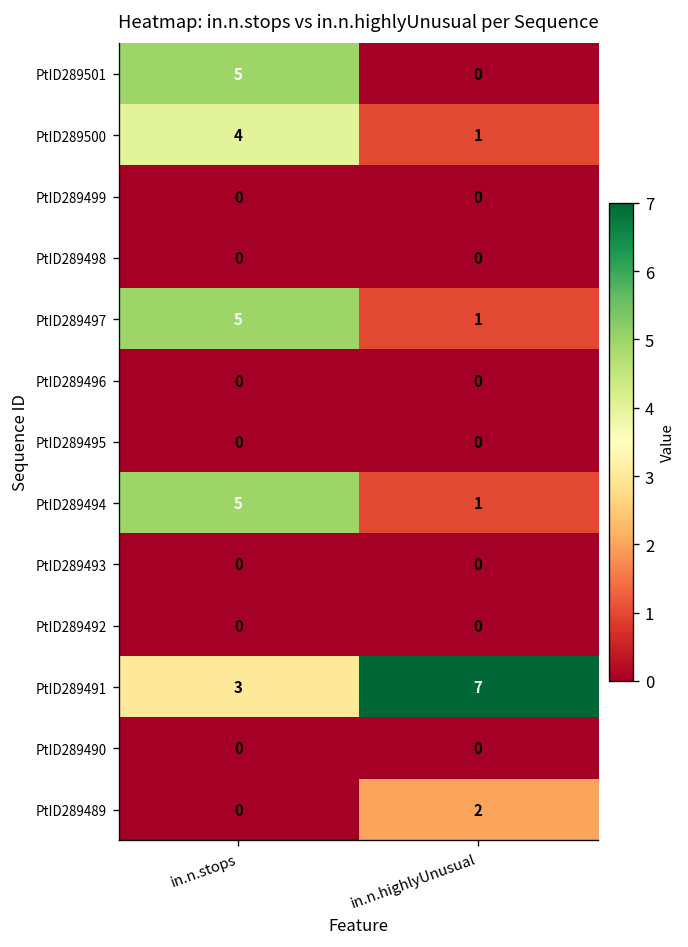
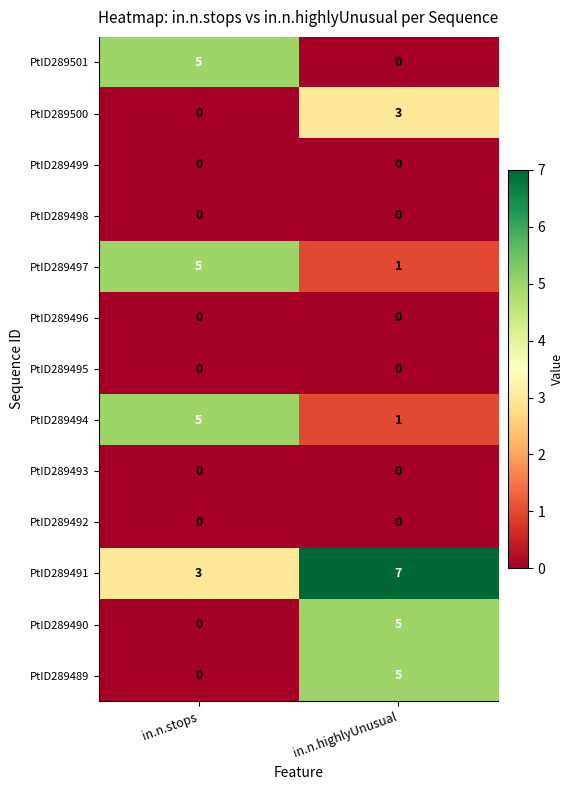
  {
    "PtID289501": {
      "in.n.stops": 5,
      "in.n.highlyUnusual": 0
    },
    "PtID289500": {
-     "in.n.stops": 4,
-     "in.n.highlyUnusual": 1
+     "in.n.stops": 0,
+     "in.n.highlyUnusual": 3
    },
    "PtID289499": {
      "in.n.stops": 0,
      "in.n.highlyUnusual": 0
    },
    "PtID289498": {
      "in.n.stops": 0,
      "in.n.highlyUnusual": 0
    },
    "PtID289497": {
      "in.n.stops": 5,
      "in.n.highlyUnusual": 1
    },
    "PtID289496": {
      "in.n.stops": 0,
      "in.n.highlyUnusual": 0
    },
    "PtID289495": {
      "in.n.stops": 0,
      "in.n.highlyUnusual": 0
    },
    "PtID289494": {
      "in.n.stops": 5,
      "in.n.highlyUnusual": 1
    },
    "PtID289493": {
      "in.n.stops": 0,
      "in.n.highlyUnusual": 0
    },
    "PtID289492": {
      "in.n.stops": 0,
      "in.n.highlyUnusual": 0
    },
    "PtID289491": {
      "in.n.stops": 3,
      "in.n.highlyUnusual": 7
    },
    "PtID289490": {
      "in.n.stops": 0,
-     "in.n.highlyUnusual": 0
+     "in.n.highlyUnusual": 5
    },
    "PtID289489": {
      "in.n.stops": 0,
-     "in.n.highlyUnusual": 2
+     "in.n.highlyUnusual": 5
    }
  }
